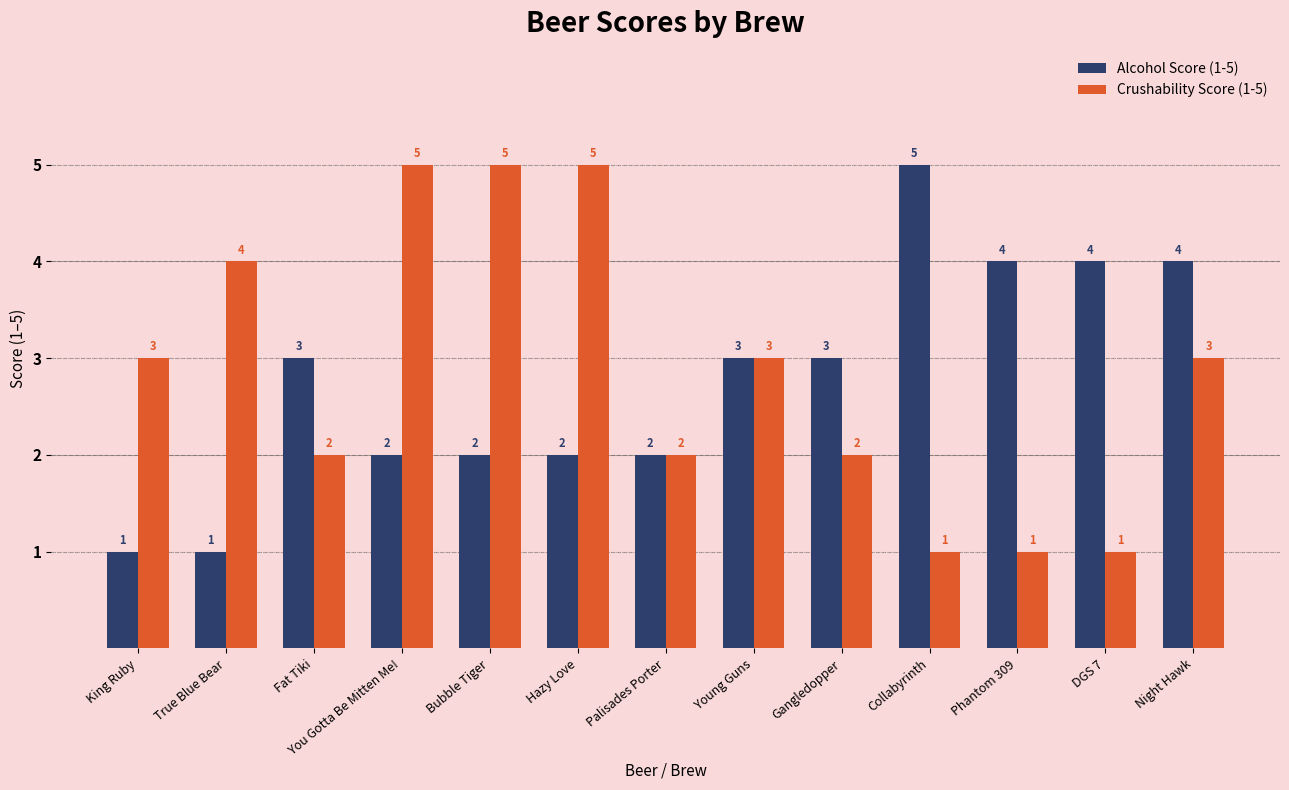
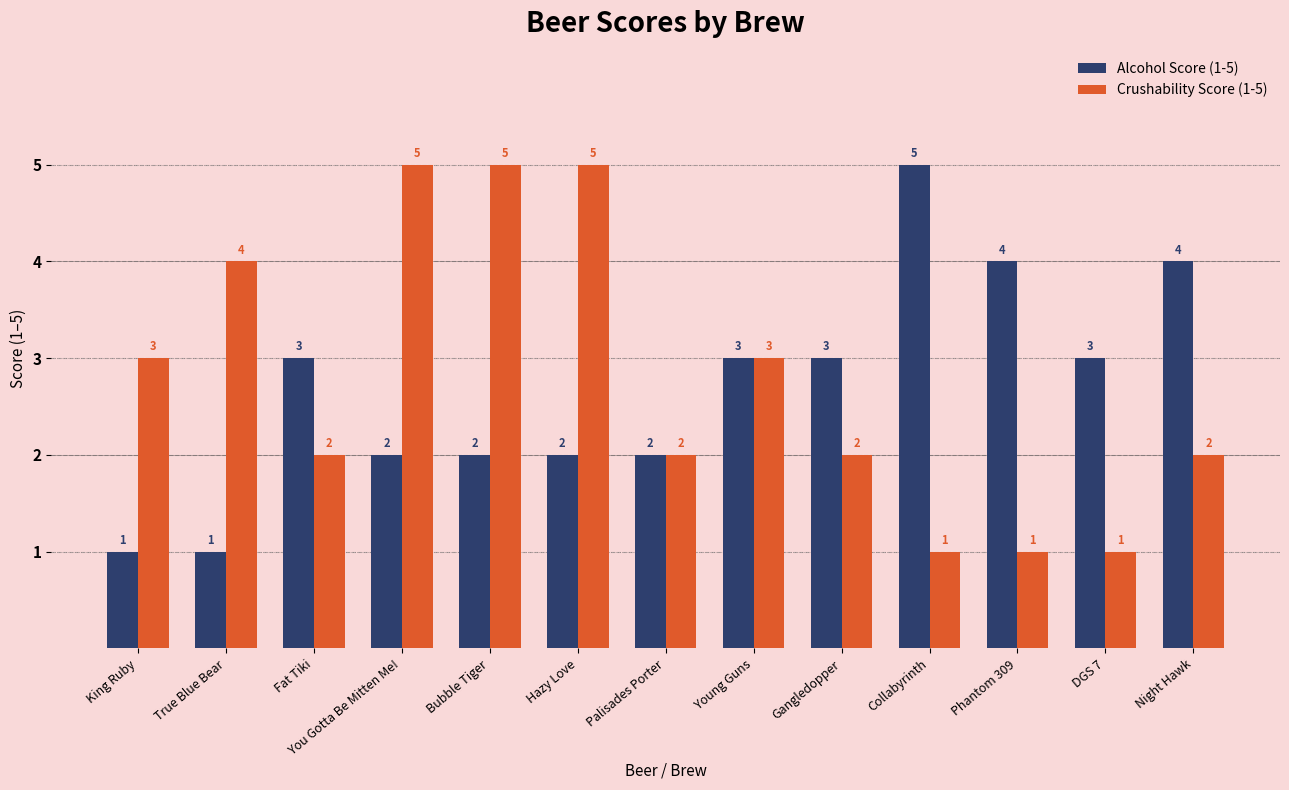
  {
    "Alcohol Score (1-5)": {
      "King Ruby": 1,
      "True Blue Bear": 1,
      "Fat Tiki": 3,
      "You Gotta Be Mitten Me!": 2,
      "Bubble Tiger": 2,
      "Hazy Love": 2,
      "Palisades Porter": 2,
      "Young Guns": 3,
      "Gangledopper": 3,
      "Collabyrinth": 5,
      "Phantom 309": 4,
-     "DGS 7": 4,
+     "DGS 7": 3,
      "Night Hawk": 4
    },
    "Crushability Score (1-5)": {
      "King Ruby": 3,
      "True Blue Bear": 4,
      "Fat Tiki": 2,
      "You Gotta Be Mitten Me!": 5,
      "Bubble Tiger": 5,
      "Hazy Love": 5,
      "Palisades Porter": 2,
      "Young Guns": 3,
      "Gangledopper": 2,
      "Collabyrinth": 1,
      "Phantom 309": 1,
      "DGS 7": 1,
-     "Night Hawk": 3
+     "Night Hawk": 2
    }
  }
